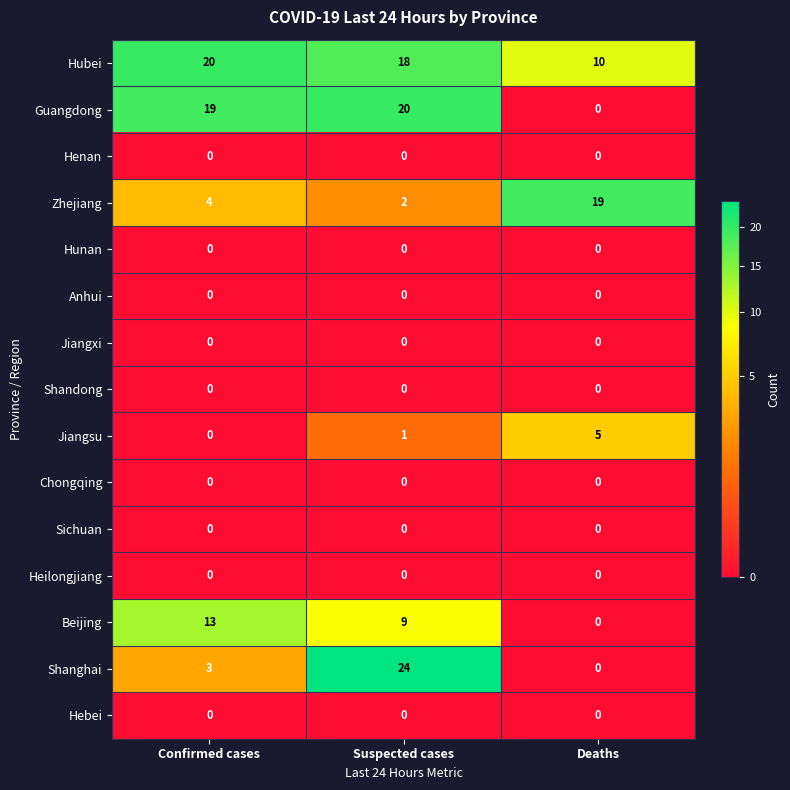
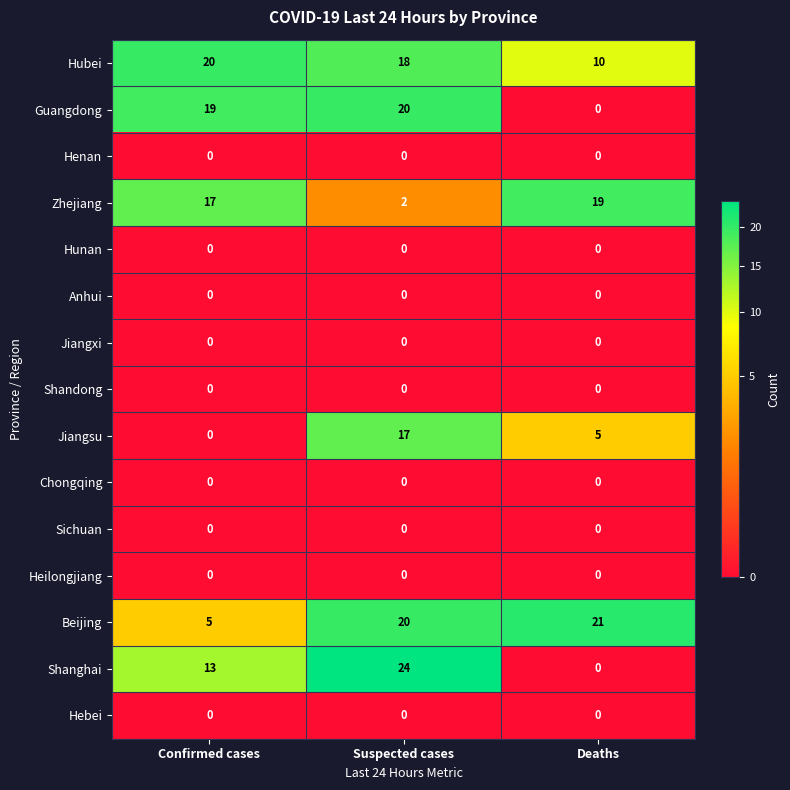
  {
    "Hubei": {
      "Confirmed cases": 20,
      "Suspected cases": 18,
      "Deaths": 10
    },
    "Guangdong": {
      "Confirmed cases": 19,
      "Suspected cases": 20,
      "Deaths": 0
    },
    "Henan": {
      "Confirmed cases": 0,
      "Suspected cases": 0,
      "Deaths": 0
    },
    "Zhejiang": {
-     "Confirmed cases": 4,
+     "Confirmed cases": 17,
      "Suspected cases": 2,
      "Deaths": 19
    },
    "Hunan": {
      "Confirmed cases": 0,
      "Suspected cases": 0,
      "Deaths": 0
    },
    "Anhui": {
      "Confirmed cases": 0,
      "Suspected cases": 0,
      "Deaths": 0
    },
    "Jiangxi": {
      "Confirmed cases": 0,
      "Suspected cases": 0,
      "Deaths": 0
    },
    "Shandong": {
      "Confirmed cases": 0,
      "Suspected cases": 0,
      "Deaths": 0
    },
    "Jiangsu": {
      "Confirmed cases": 0,
-     "Suspected cases": 1,
+     "Suspected cases": 17,
      "Deaths": 5
    },
    "Chongqing": {
      "Confirmed cases": 0,
      "Suspected cases": 0,
      "Deaths": 0
    },
    "Sichuan": {
      "Confirmed cases": 0,
      "Suspected cases": 0,
      "Deaths": 0
    },
    "Heilongjiang": {
      "Confirmed cases": 0,
      "Suspected cases": 0,
      "Deaths": 0
    },
    "Beijing": {
-     "Confirmed cases": 13,
-     "Suspected cases": 9,
-     "Deaths": 0
+     "Confirmed cases": 5,
+     "Suspected cases": 20,
+     "Deaths": 21
    },
    "Shanghai": {
-     "Confirmed cases": 3,
+     "Confirmed cases": 13,
      "Suspected cases": 24,
      "Deaths": 0
    },
    "Hebei": {
      "Confirmed cases": 0,
      "Suspected cases": 0,
      "Deaths": 0
    }
  }
